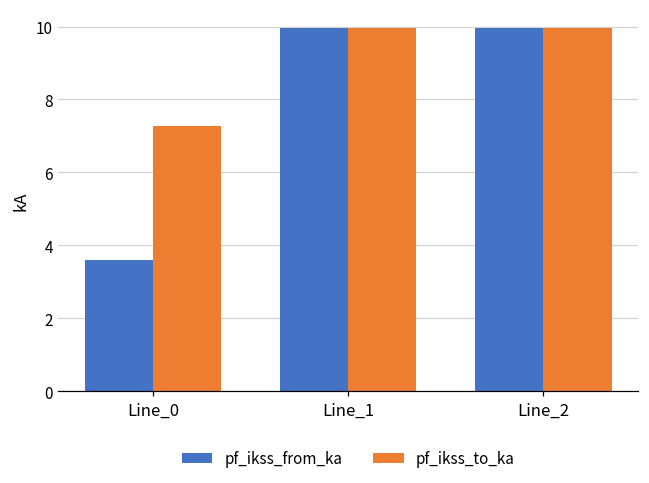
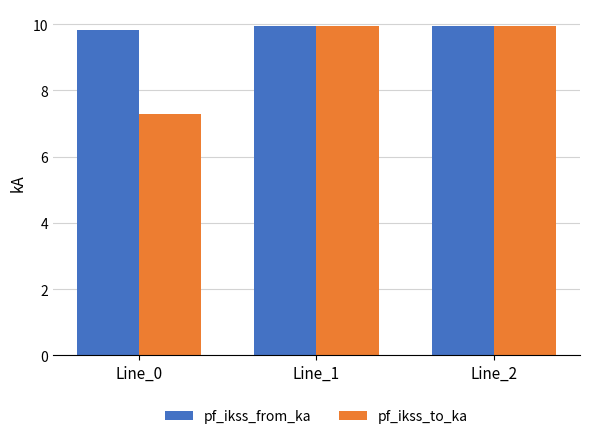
  {
    "pf_ikss_from_ka": {
-     "Line_0": 3.6,
+     "Line_0": 9.8,
      "Line_1": 10.0,
      "Line_2": 10.0
    },
    "pf_ikss_to_ka": {
      "Line_0": 7.3,
      "Line_1": 10.0,
      "Line_2": 10.0
    }
  }
